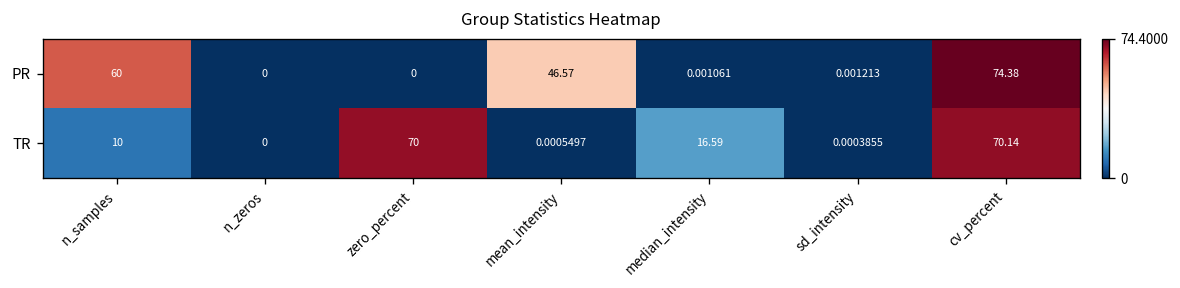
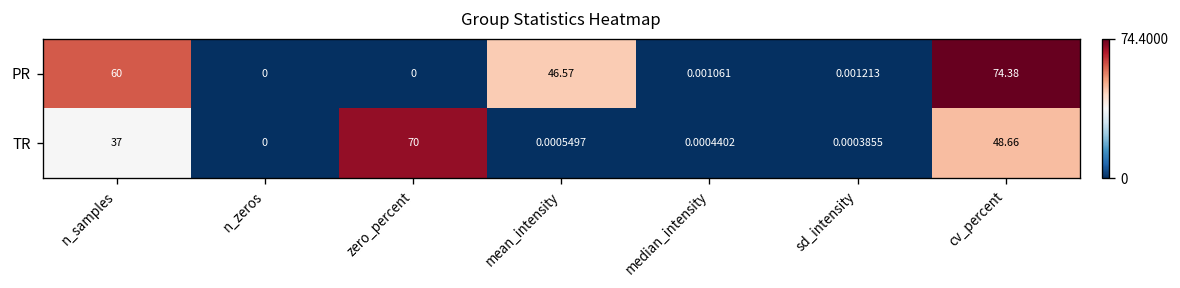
  {
    "PR": {
      "n_samples": 60,
      "n_zeros": 0,
      "zero_percent": 0,
      "mean_intensity": 46.57,
      "median_intensity": 0.001061,
      "sd_intensity": 0.001213,
      "cv_percent": 74.38
    },
    "TR": {
-     "n_samples": 10,
+     "n_samples": 37,
      "n_zeros": 0,
      "zero_percent": 70,
      "mean_intensity": 0.0005497,
-     "median_intensity": 16.59,
+     "median_intensity": 0.0004402,
      "sd_intensity": 0.0003855,
-     "cv_percent": 70.14
+     "cv_percent": 48.66
    }
  }
